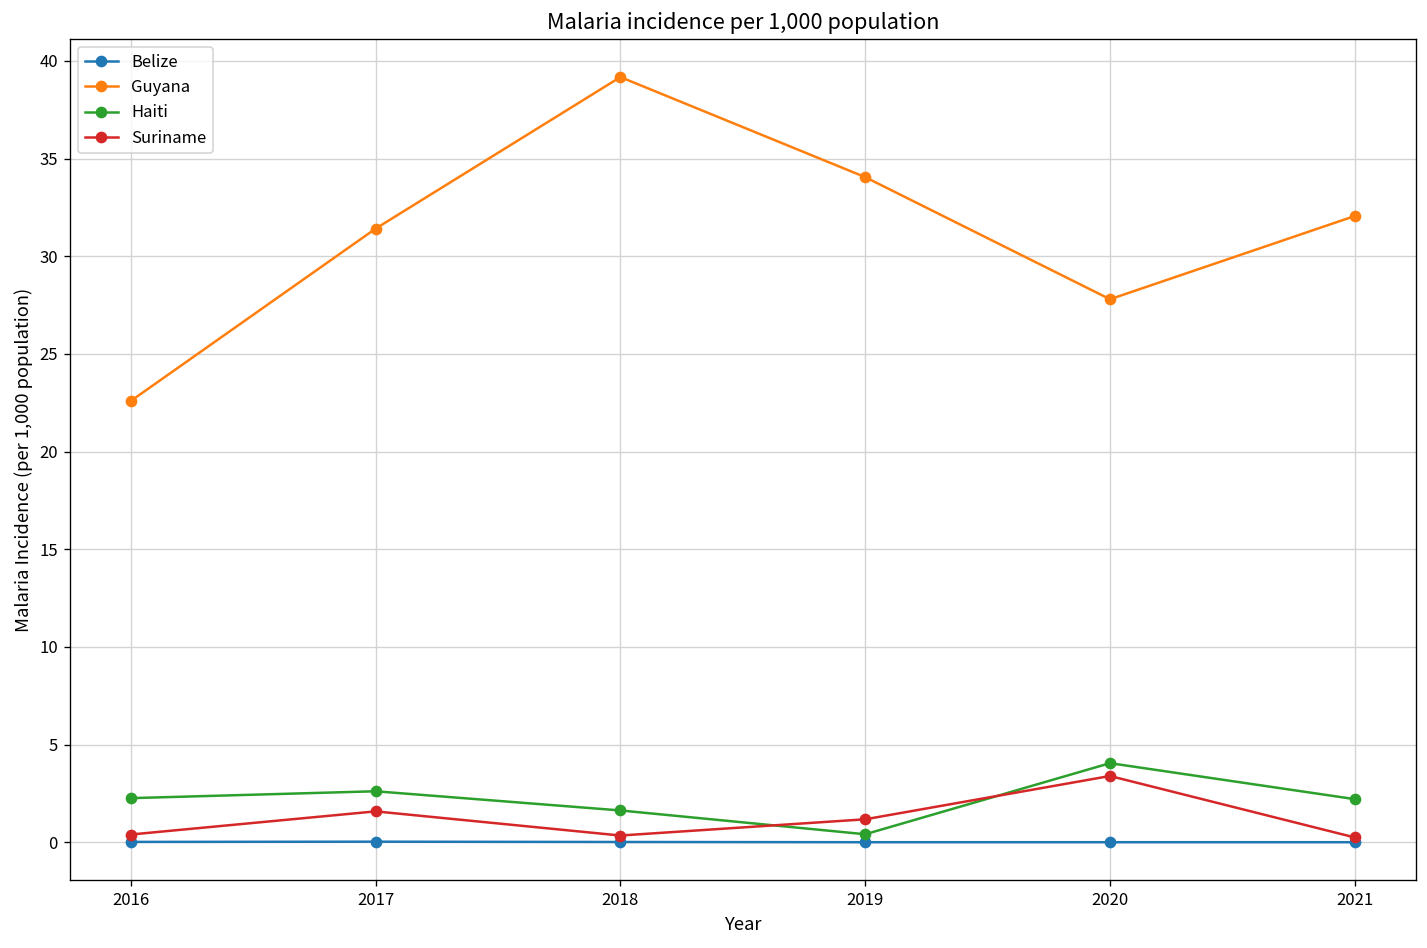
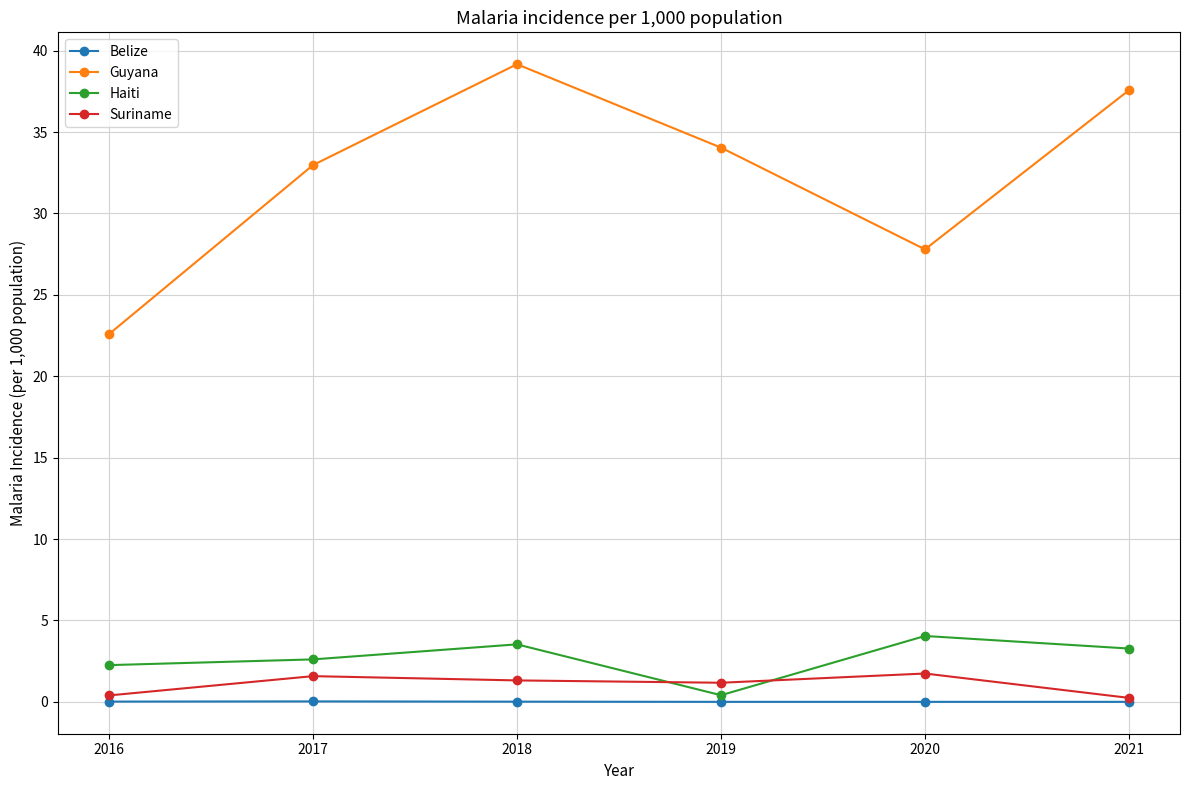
  {
    "Belize": {
      "2016": 0.0,
      "2017": 0.0,
      "2018": 0.0,
      "2019": 0.0,
      "2020": 0.0,
      "2021": 0.0
    },
    "Guyana": {
      "2016": 22.6,
-     "2017": 31.4,
+     "2017": 33.0,
      "2018": 39.2,
      "2019": 34.0,
      "2020": 27.8,
-     "2021": 32.1
+     "2021": 37.6
    },
    "Haiti": {
      "2016": 2.3,
      "2017": 2.6,
-     "2018": 1.6,
+     "2018": 3.5,
      "2019": 0.4,
      "2020": 4.0,
-     "2021": 2.2
+     "2021": 3.3
    },
    "Suriname": {
      "2016": 0.4,
      "2017": 1.6,
-     "2018": 0.3,
+     "2018": 1.3,
      "2019": 1.2,
-     "2020": 3.4,
+     "2020": 1.7,
      "2021": 0.2
    }
  }
